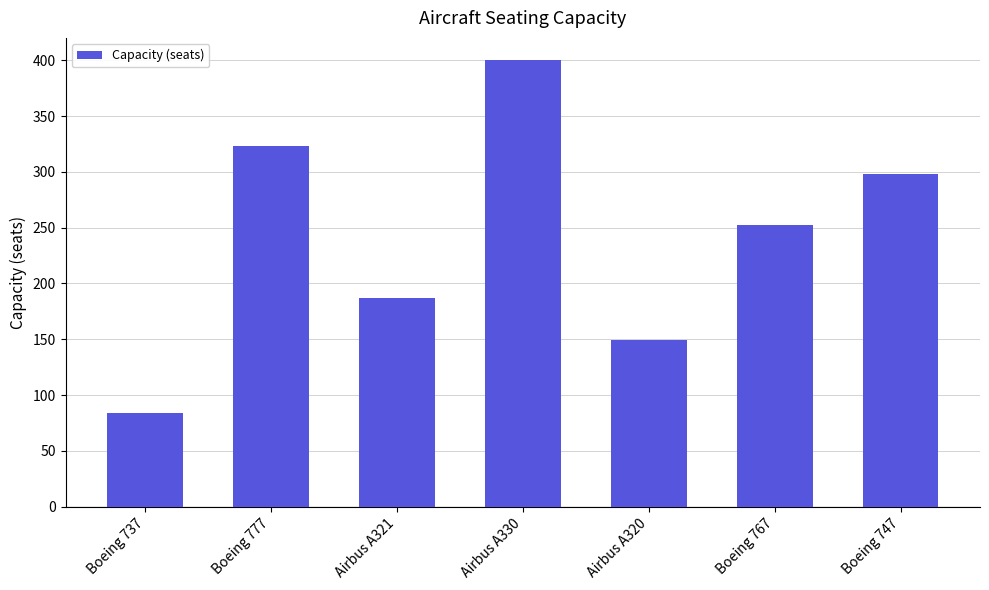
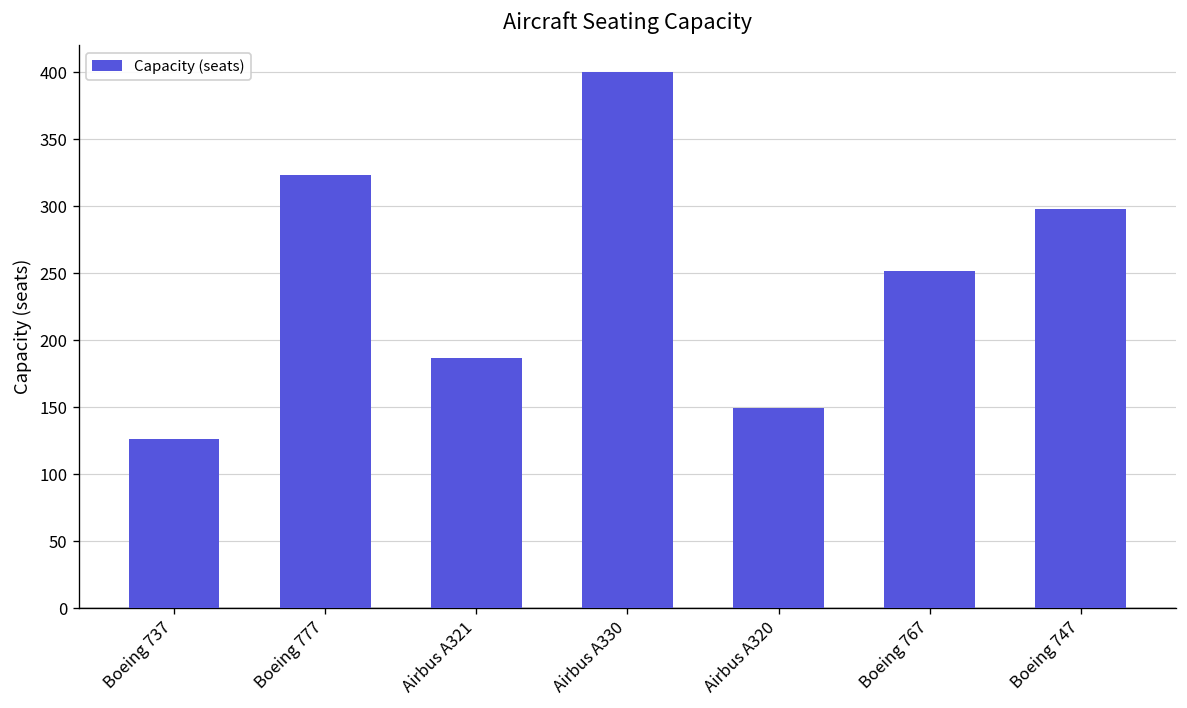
  {
-   "Boeing 737": 84,
+   "Boeing 737": 126,
    "Boeing 777": 323,
    "Airbus A321": 187,
    "Airbus A330": 400,
    "Airbus A320": 149,
    "Boeing 767": 252,
    "Boeing 747": 298
  }
